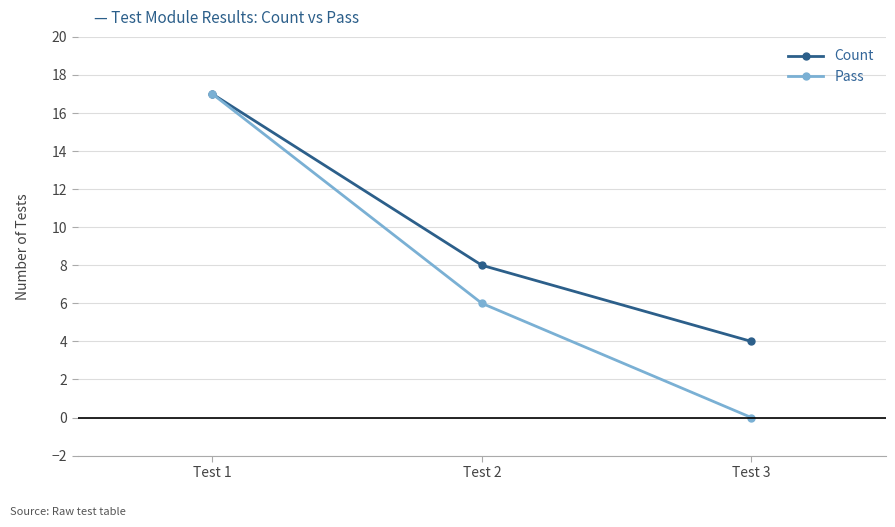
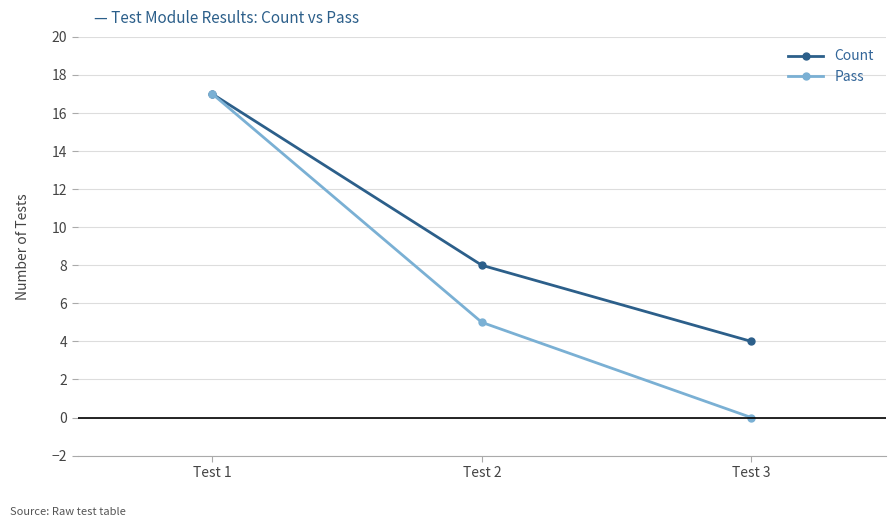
  {
    "Count": {
      "Test 2": 8,
      "Test 3": 4
    },
    "Pass": {
-     "Test 2": 6,
+     "Test 2": 5,
      "Test 3": 0
    }
  }
